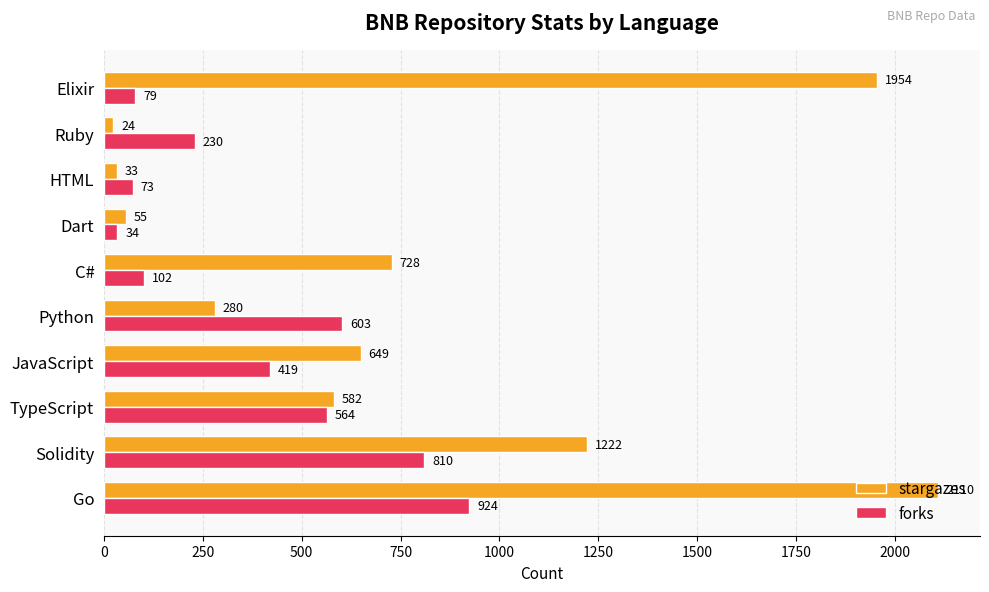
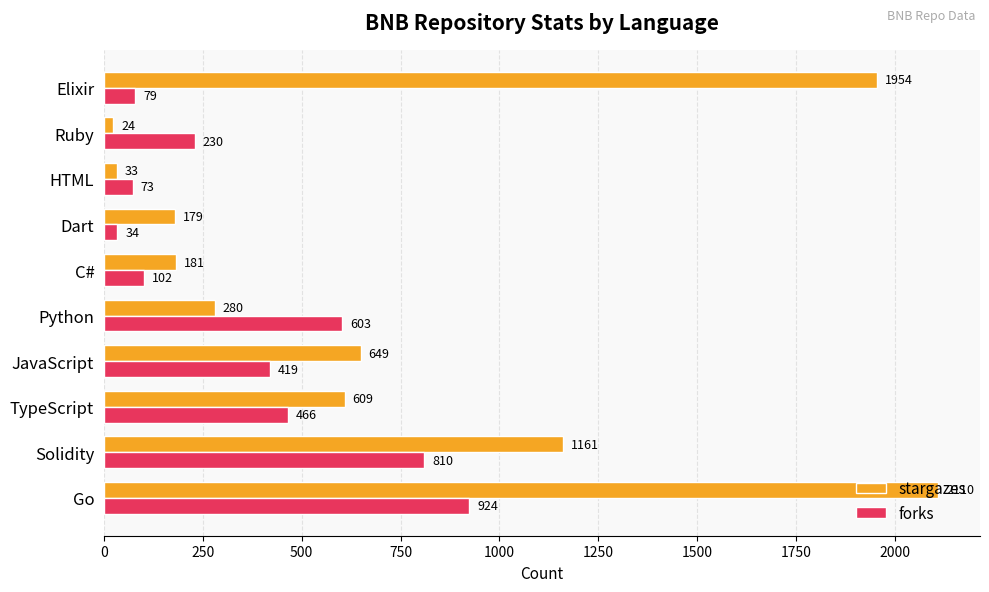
  {
    "stargazes": {
      "Elixir": 1954,
      "Ruby": 24,
      "HTML": 33,
-     "Dart": 55,
-     "C#": 728,
+     "Dart": 179,
+     "C#": 181,
      "Python": 280,
      "JavaScript": 649,
-     "TypeScript": 582,
-     "Solidity": 1222,
+     "TypeScript": 609,
+     "Solidity": 1161,
      "Go": 2110
    },
    "forks": {
      "Elixir": 79,
      "Ruby": 230,
      "HTML": 73,
      "Dart": 34,
      "C#": 102,
      "Python": 603,
      "JavaScript": 419,
-     "TypeScript": 564,
+     "TypeScript": 466,
      "Solidity": 810,
      "Go": 924
    }
  }
